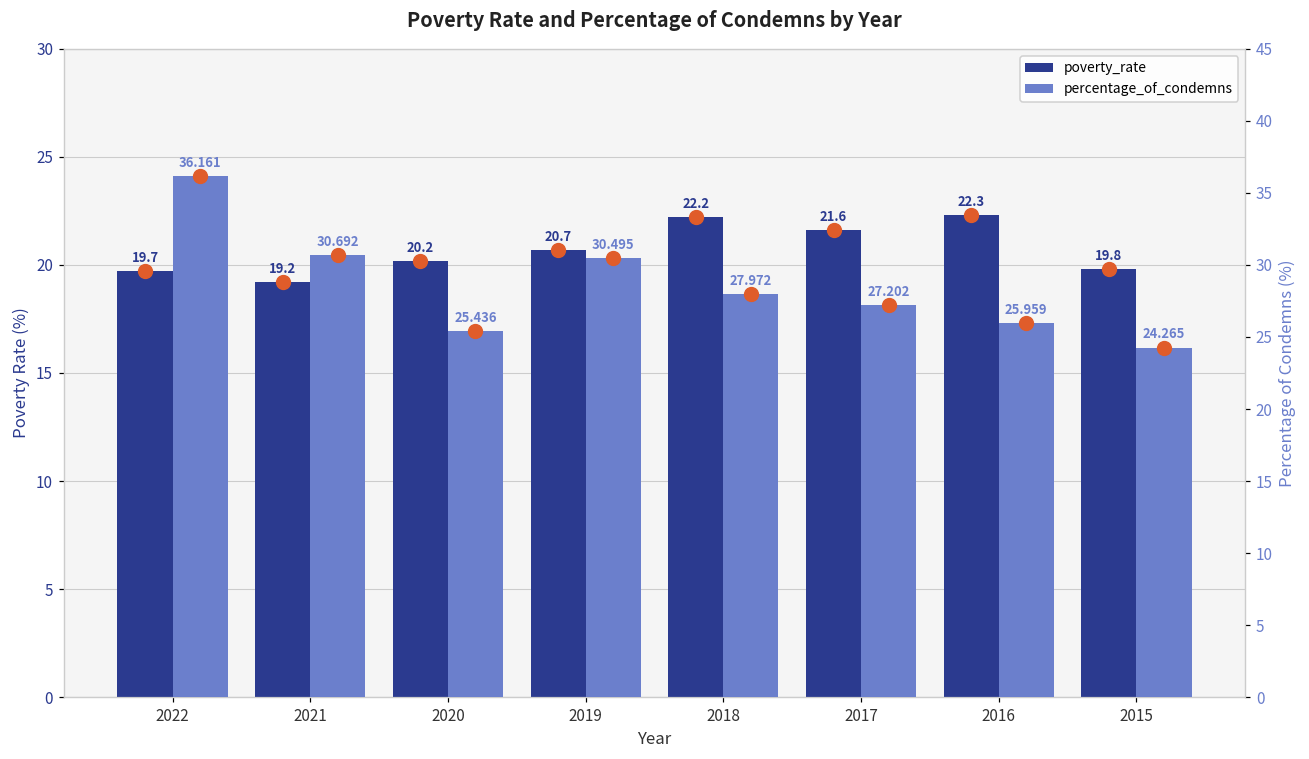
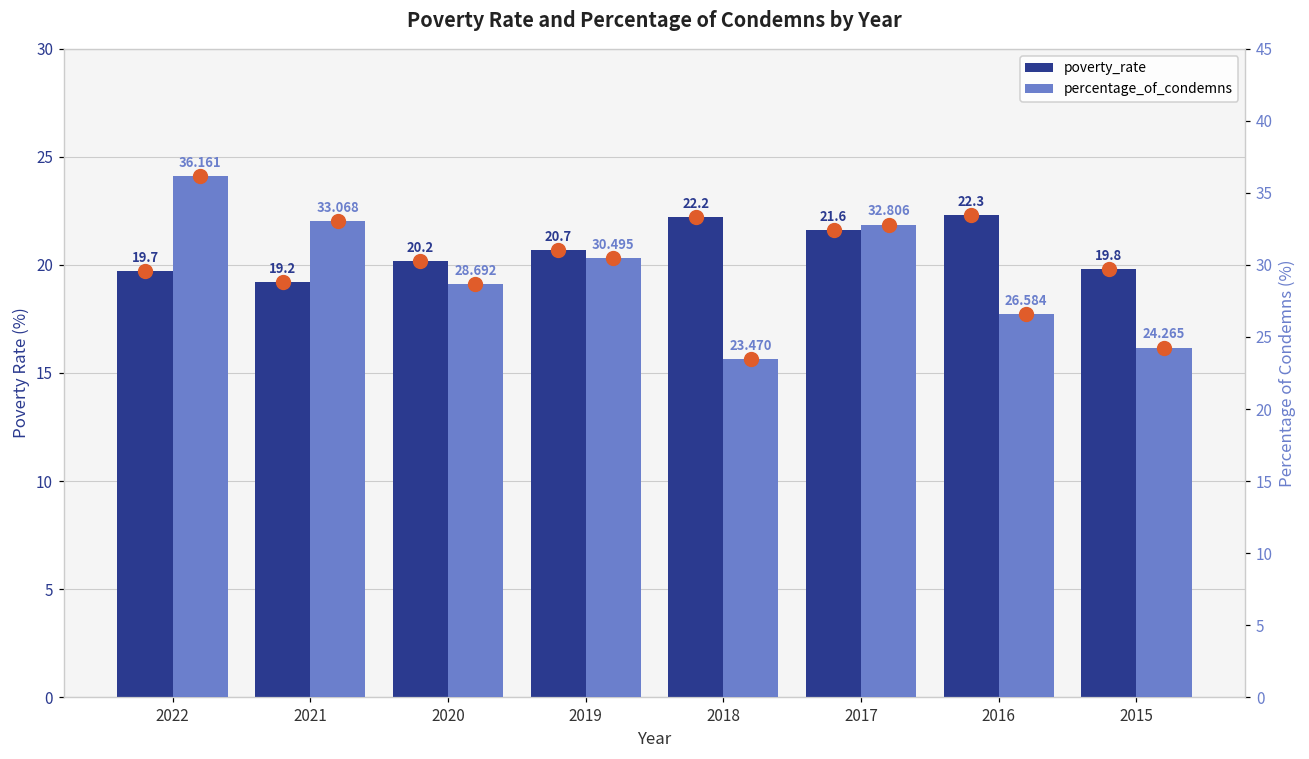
  {
    "poverty_rate": {
      "2022": 19.7,
      "2021": 19.2,
      "2020": 20.2,
      "2019": 20.7,
      "2018": 22.2,
      "2017": 21.6,
      "2016": 22.3,
      "2015": 19.8
    },
    "percentage_of_condemns": {
      "2022": 36.161,
-     "2021": 30.692,
-     "2020": 25.436,
+     "2021": 33.068,
+     "2020": 28.692,
      "2019": 30.495,
-     "2018": 27.972,
-     "2017": 27.202,
-     "2016": 25.959,
+     "2018": 23.470,
+     "2017": 32.806,
+     "2016": 26.584,
      "2015": 24.265
    }
  }
